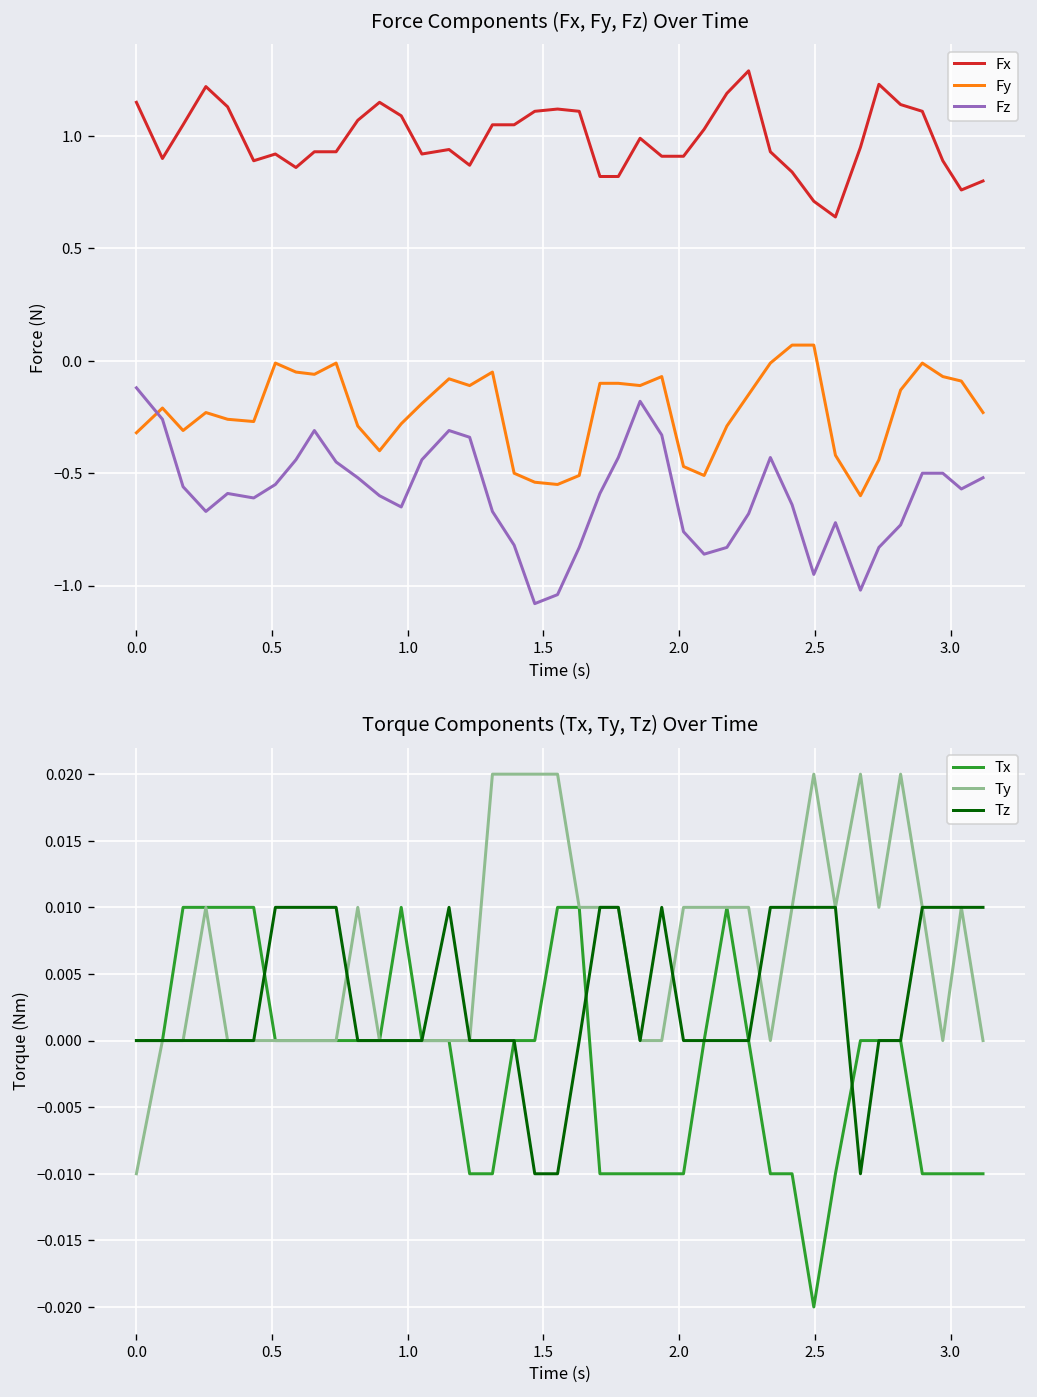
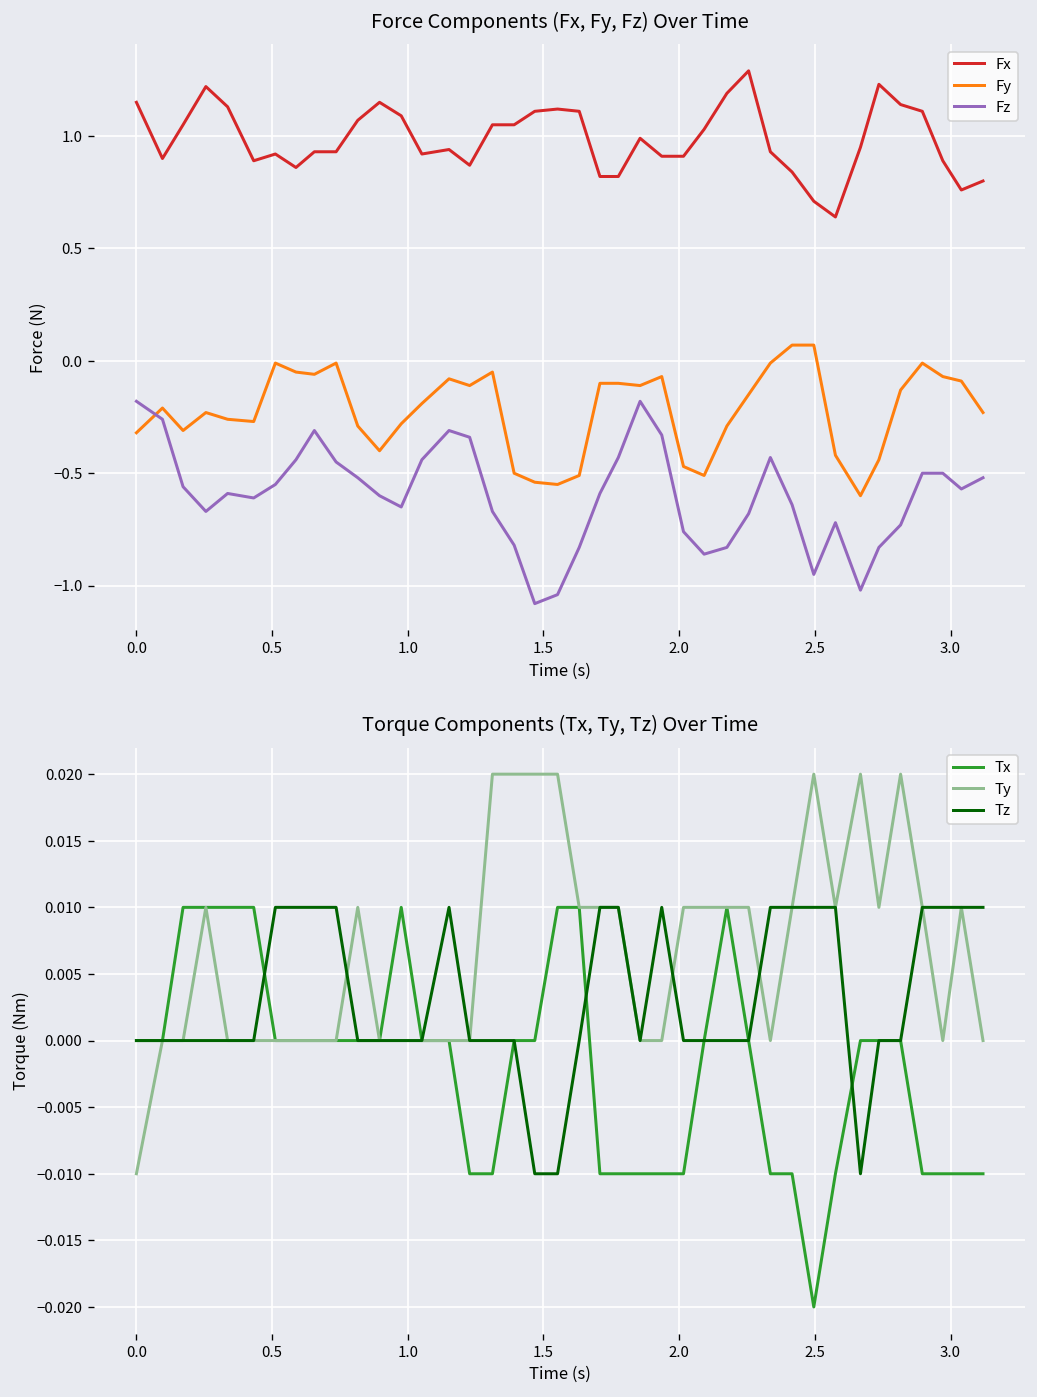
  {
    "Force Components (Fx, Fy, Fz) Over Time": {
      "Fx": {
        "0.0": 1.15
      },
      "Fy": {
        "0.0": -0.32
      },
      "Fz": {
-       "0.0": -0.12
+       "0.0": -0.18
      }
    },
    "Torque Components (Tx, Ty, Tz) Over Time": {
      "Ty": {
        "0.0": -0.0100
      }
    }
  }
